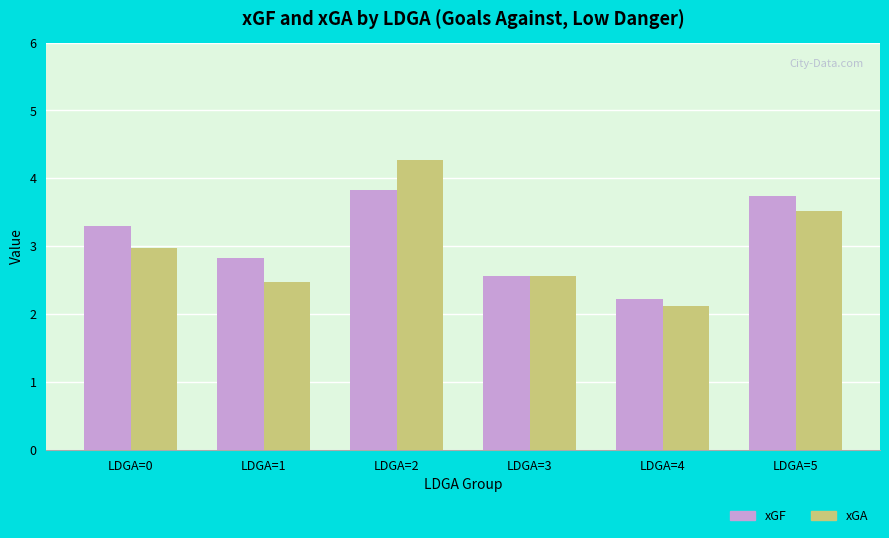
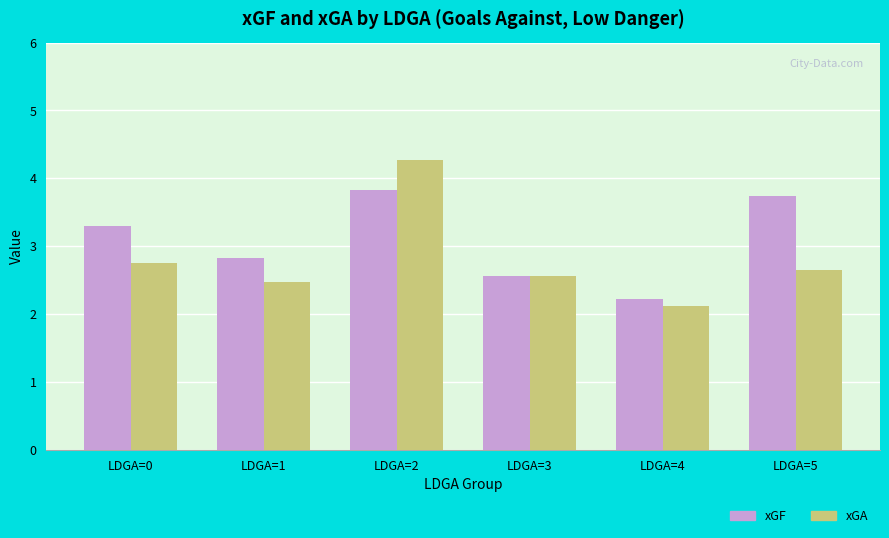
  {
    "xGF": {
      "LDGA=0": 3.3,
      "LDGA=1": 2.8,
      "LDGA=2": 3.8,
      "LDGA=3": 2.6,
      "LDGA=4": 2.2,
      "LDGA=5": 3.7
    },
    "xGA": {
-     "LDGA=0": 3.0,
+     "LDGA=0": 2.8,
      "LDGA=1": 2.5,
      "LDGA=2": 4.3,
      "LDGA=3": 2.6,
      "LDGA=4": 2.1,
-     "LDGA=5": 3.5
+     "LDGA=5": 2.7
    }
  }
